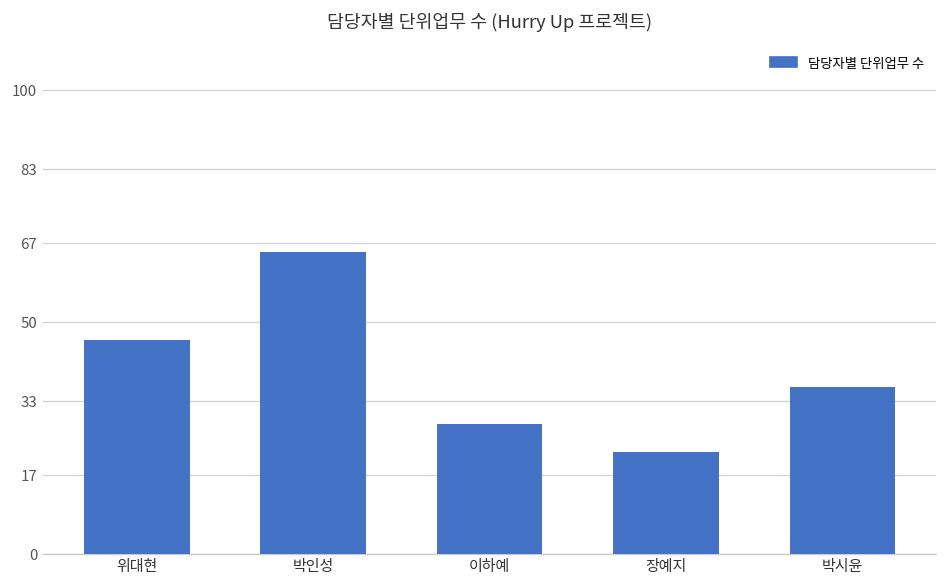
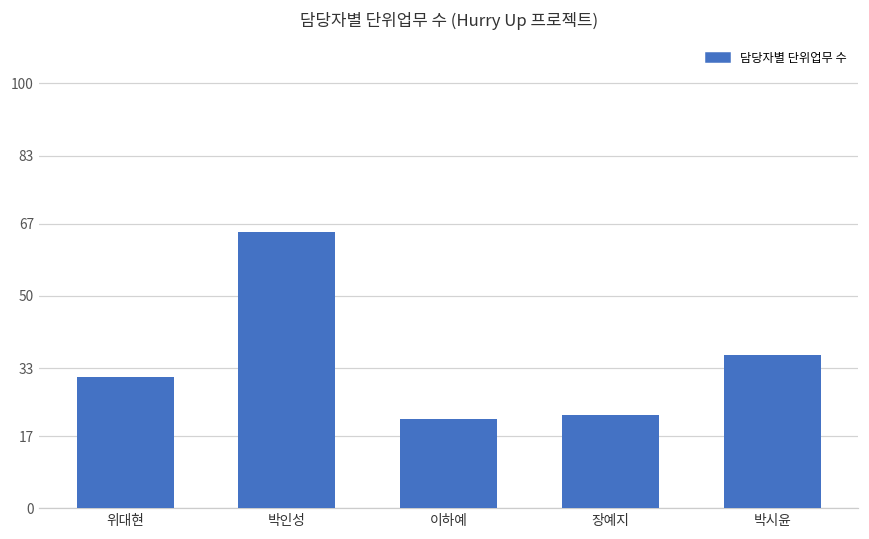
  {
-   "위대현": 46,
+   "위대현": 31,
    "박인성": 65,
-   "이하예": 28,
+   "이하예": 21,
    "장예지": 22,
    "박시윤": 36
  }
